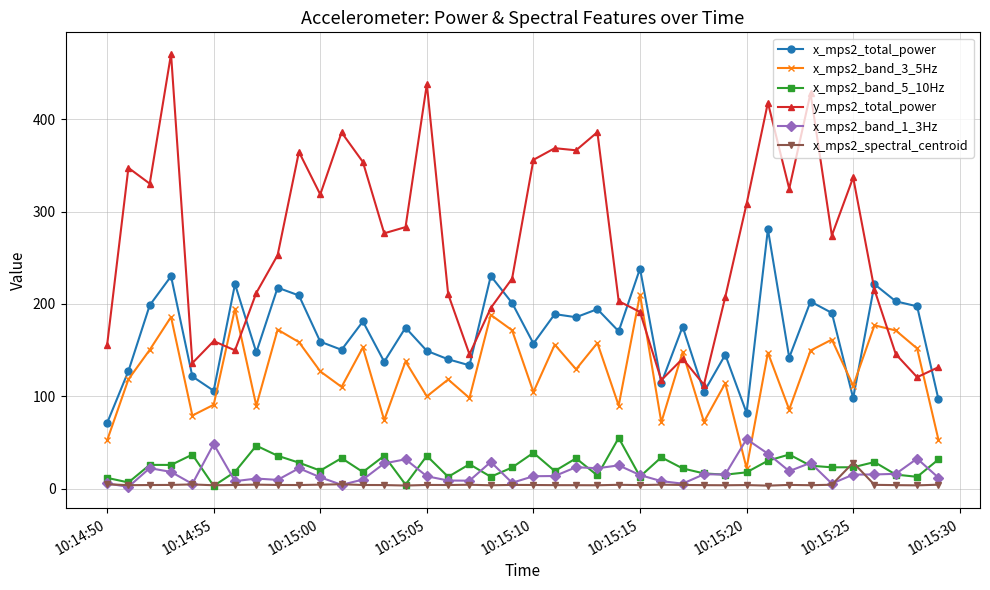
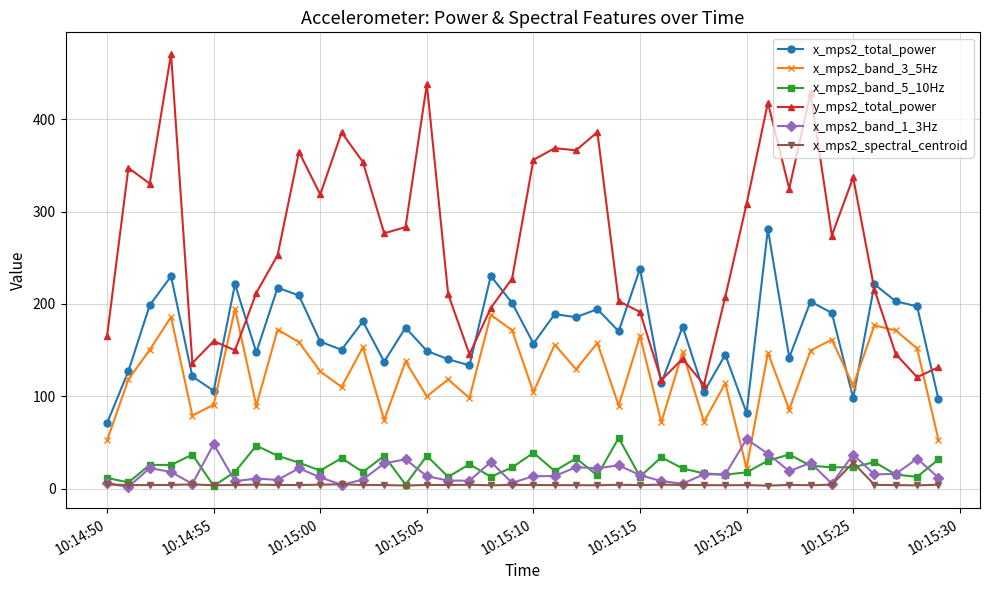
  {
    "x_mps2_total_power": {
      "10:14:50": 70,
      "10:14:55": 110,
      "10:15:00": 160,
      "10:15:05": 150,
      "10:15:10": 160,
      "10:15:15": 240,
      "10:15:20": 80,
      "10:15:25": 100
    },
    "x_mps2_band_3_5Hz": {
      "10:14:50": 50,
      "10:14:55": 90,
      "10:15:00": 130,
      "10:15:05": 100,
      "10:15:10": 100,
-     "10:15:15": 210,
+     "10:15:15": 170,
      "10:15:20": 20,
      "10:15:25": 110
    },
    "x_mps2_band_5_10Hz": {
      "10:14:50": 10,
      "10:15:00": 20,
      "10:15:05": 40,
      "10:15:10": 40,
      "10:15:20": 20,
      "10:15:25": 20
    },
    "y_mps2_total_power": {
-     "10:14:50": 160,
+     "10:14:50": 170,
      "10:14:55": 160,
      "10:15:00": 320,
      "10:15:05": 440,
      "10:15:10": 360,
      "10:15:15": 190,
      "10:15:20": 310,
      "10:15:25": 340
    },
    "x_mps2_band_1_3Hz": {
      "10:14:55": 50,
      "10:15:00": 10,
      "10:15:05": 10,
      "10:15:10": 10,
      "10:15:20": 50,
-     "10:15:25": 20
+     "10:15:25": 40
    },
    "x_mps2_spectral_centroid": {
      "10:15:00": 0,
      "10:15:05": 0,
      "10:15:10": 0,
      "10:15:15": 0,
      "10:15:20": 0,
      "10:15:25": 30
    }
  }
